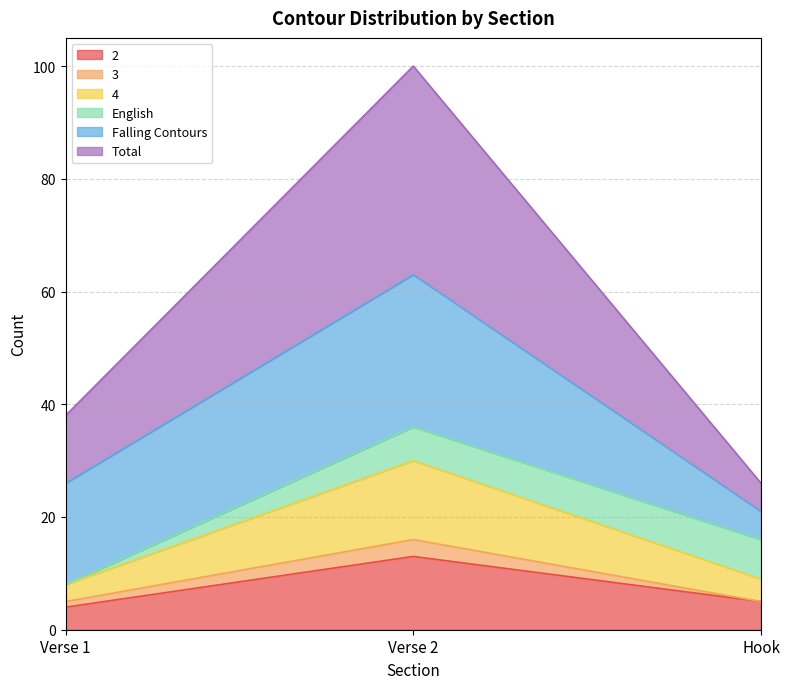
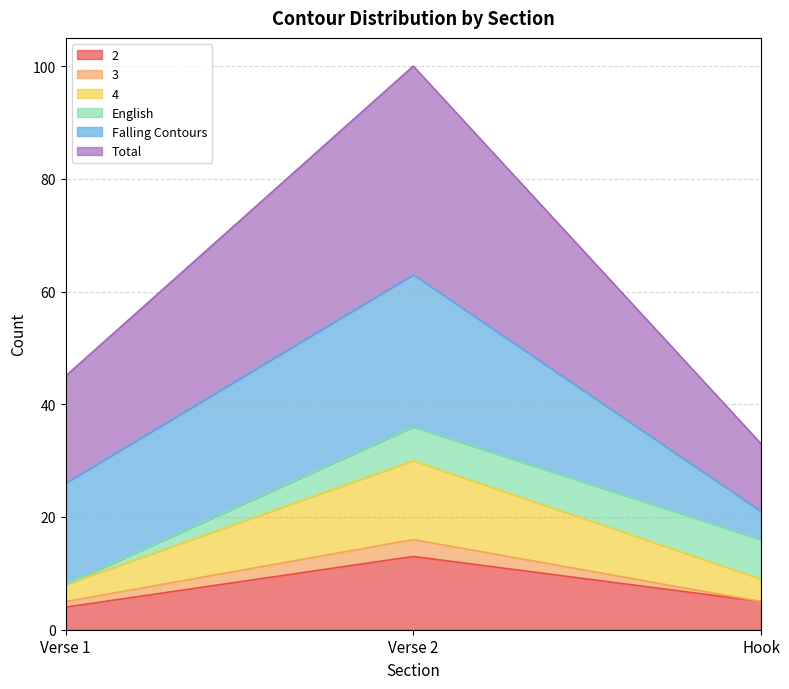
  {
    "2": {
      "Verse 1": 4,
      "Verse 2": 13
    },
    "English": {
      "Verse 2": 6,
      "Hook": 7
    },
    "Falling Contours": {
      "Verse 1": 18,
      "Verse 2": 27,
      "Hook": 5
    },
    "Total": {
-     "Verse 1": 12,
+     "Verse 1": 19,
      "Verse 2": 37,
-     "Hook": 5
+     "Hook": 12
    }
  }
